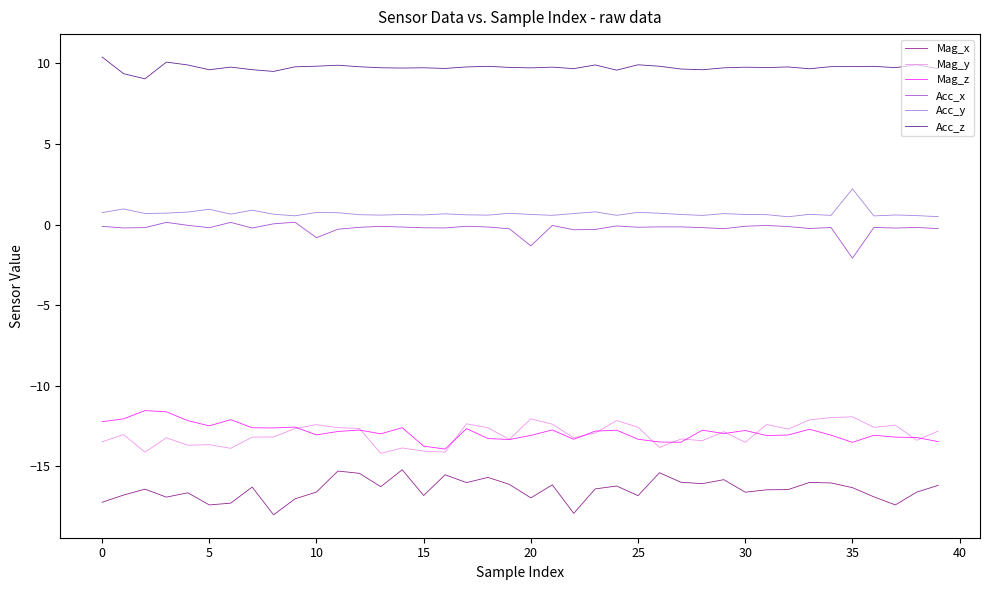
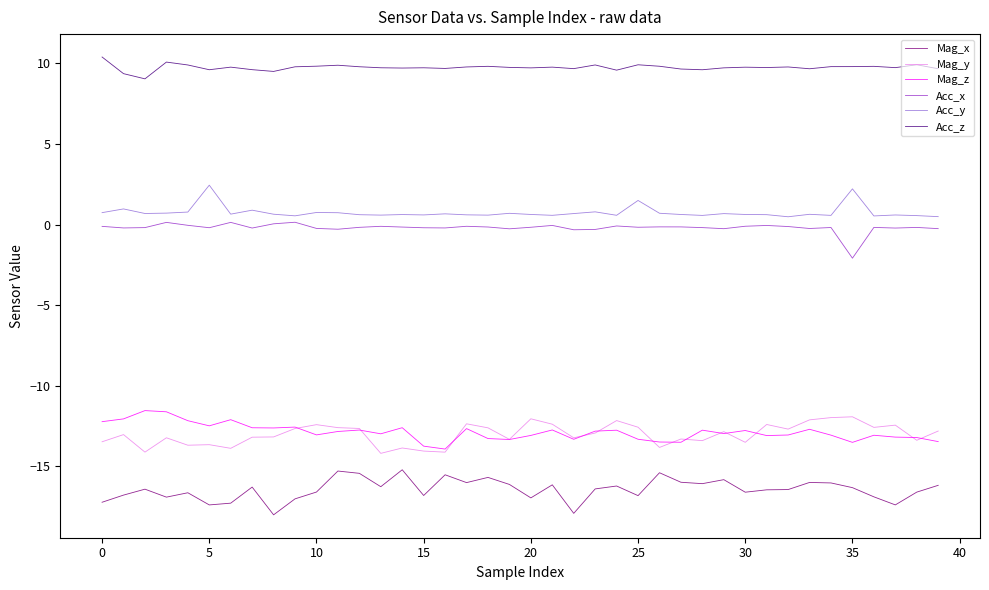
  {
    "Mag_y": {
      "0": -13.5,
      "5": -13.6,
      "10": -12.4,
      "15": -14.0,
      "20": -12.0,
      "25": -12.6,
      "30": -13.5,
      "35": -11.9
    },
    "Mag_z": {
      "0": -12.2,
      "5": -12.5,
      "10": -13.0,
      "15": -13.7,
      "20": -13.1,
      "25": -13.3,
      "30": -12.8,
      "35": -13.5
    },
    "Acc_x": {
      "0": -0.1,
      "5": -0.2,
-     "10": -0.8,
+     "10": -0.2,
      "15": -0.2,
-     "20": -1.3,
+     "20": -0.2,
      "25": -0.2,
      "30": -0.1,
      "35": -2.1
    },
    "Acc_y": {
      "0": 0.7,
-     "5": 0.9,
+     "5": 2.4,
      "10": 0.7,
      "15": 0.6,
      "20": 0.6,
-     "25": 0.8,
+     "25": 1.5,
      "30": 0.6,
      "35": 2.2
    }
  }
